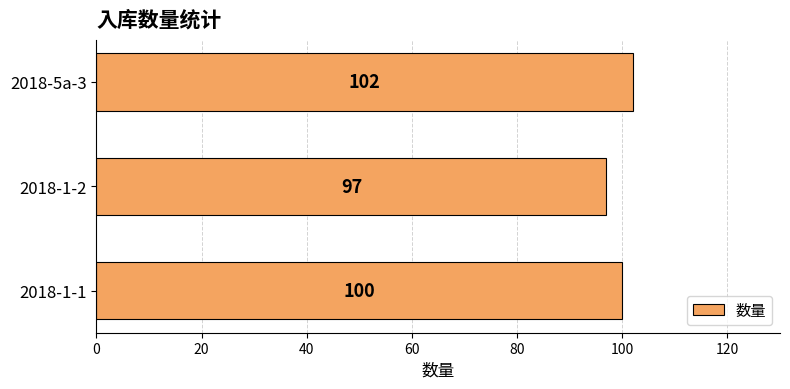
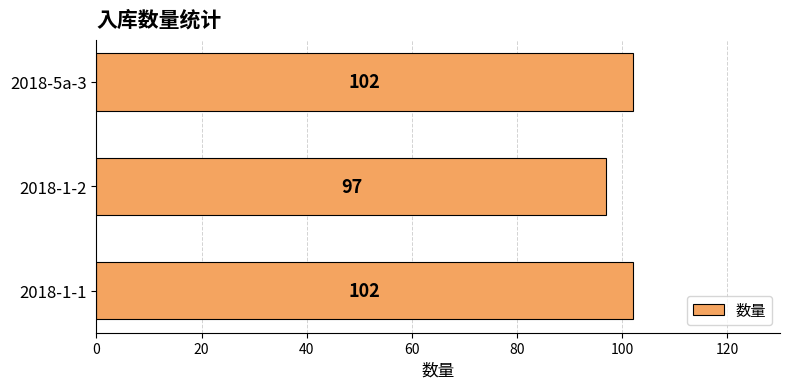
  {
    "2018-5a-3": 102,
    "2018-1-2": 97,
-   "2018-1-1": 100
+   "2018-1-1": 102
  }
